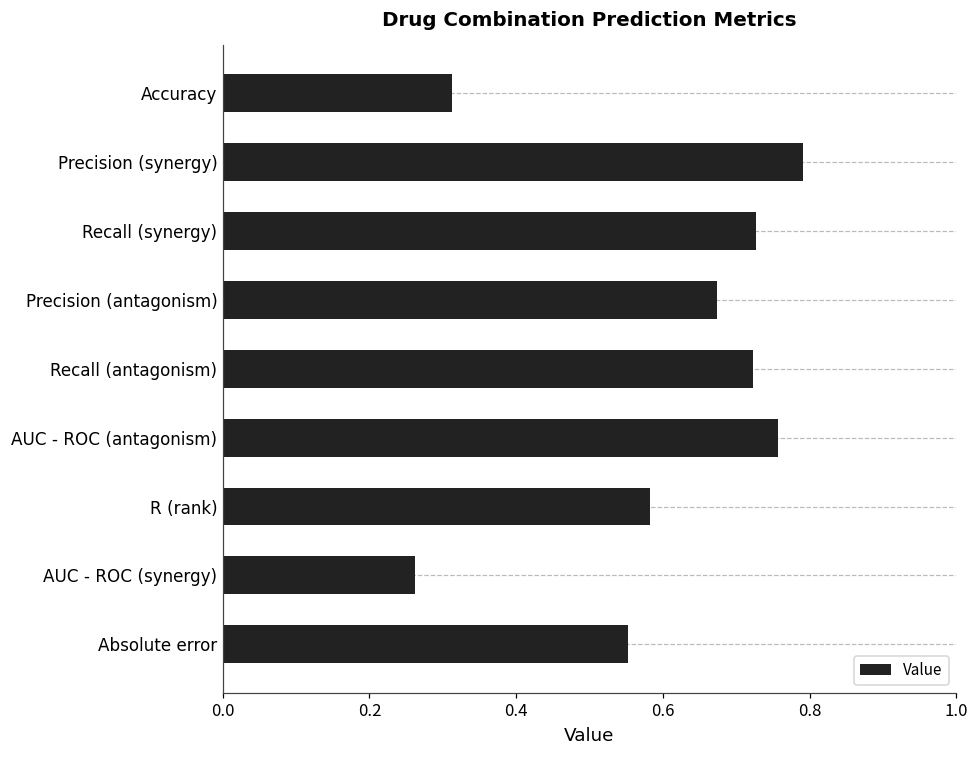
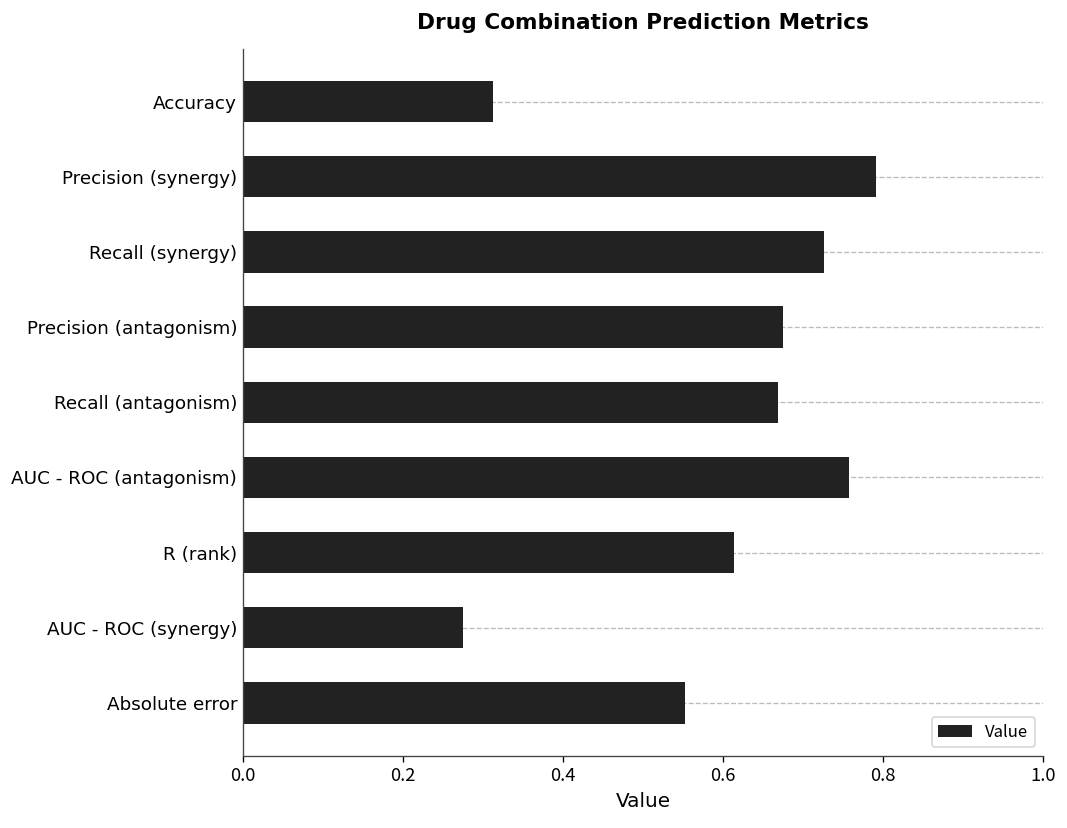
  {
    "Accuracy": 0.31,
    "Precision (synergy)": 0.79,
    "Recall (synergy)": 0.73,
    "Precision (antagonism)": 0.67,
-   "Recall (antagonism)": 0.72,
+   "Recall (antagonism)": 0.67,
    "AUC - ROC (antagonism)": 0.76,
-   "R (rank)": 0.58,
-   "AUC - ROC (synergy)": 0.26,
+   "R (rank)": 0.61,
+   "AUC - ROC (synergy)": 0.28,
    "Absolute error": 0.55
  }
